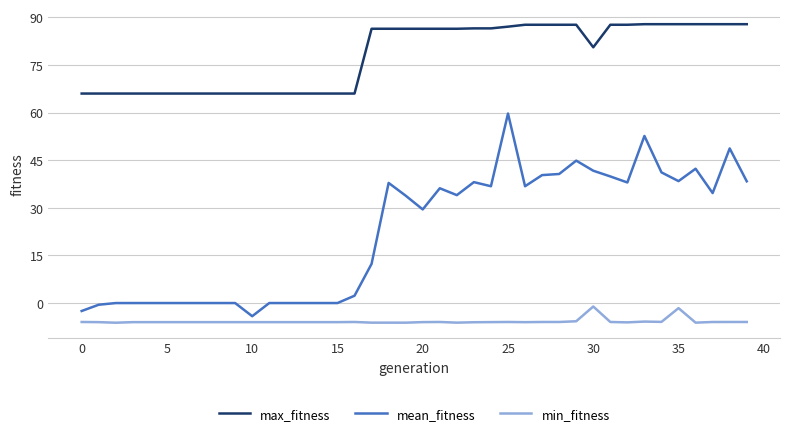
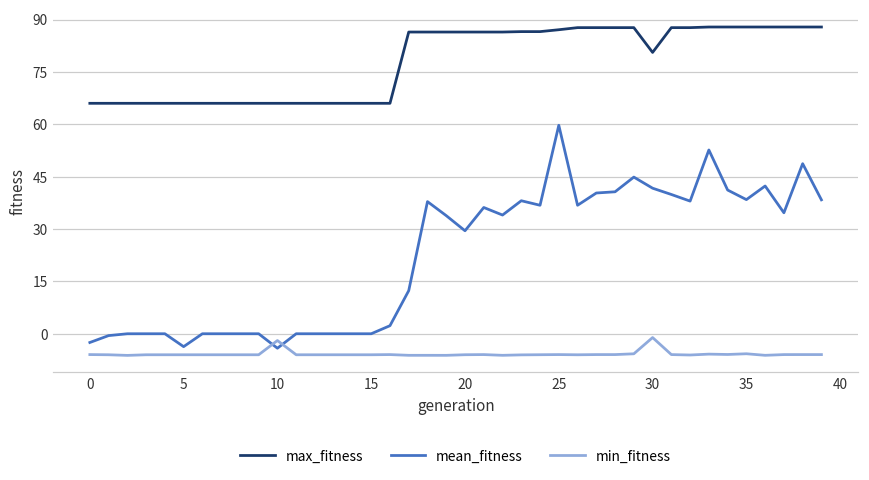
  {
    "max_fitness": {
      "0": 66,
      "5": 66,
      "10": 66,
      "15": 66,
      "20": 86,
      "25": 87,
      "30": 81,
      "35": 88
    },
    "mean_fitness": {
      "0": -3,
-     "5": 0,
+     "5": -4,
      "10": -4,
      "15": 0,
      "20": 29,
      "25": 60,
      "30": 42,
      "35": 38
    },
    "min_fitness": {
      "0": -6,
      "5": -6,
-     "10": -6,
+     "10": -2,
      "15": -6,
      "20": -6,
      "25": -6,
      "30": -1,
-     "35": -2
+     "35": -6
    }
  }
